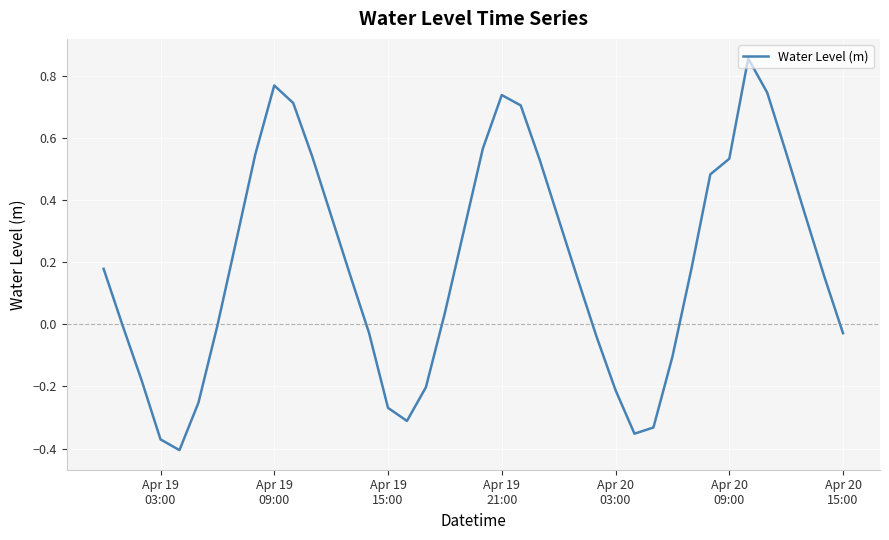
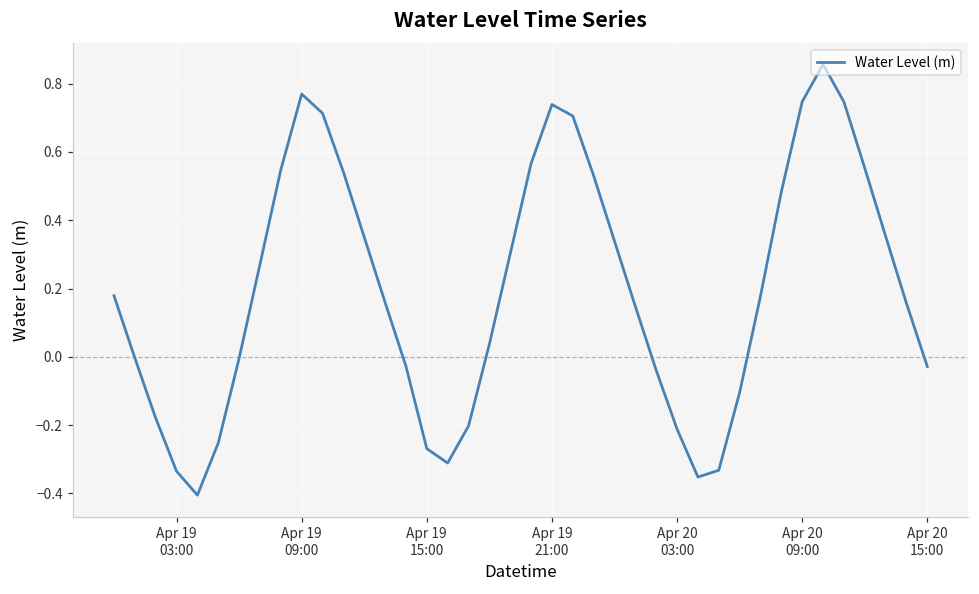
  {
-   "Apr 19 03:00": -0.37,
+   "Apr 19 03:00": -0.34,
    "Apr 19 09:00": 0.77,
    "Apr 19 15:00": -0.27,
    "Apr 19 21:00": 0.74,
    "Apr 20 03:00": -0.21,
-   "Apr 20 09:00": 0.53,
+   "Apr 20 09:00": 0.75,
    "Apr 20 15:00": -0.03
  }
